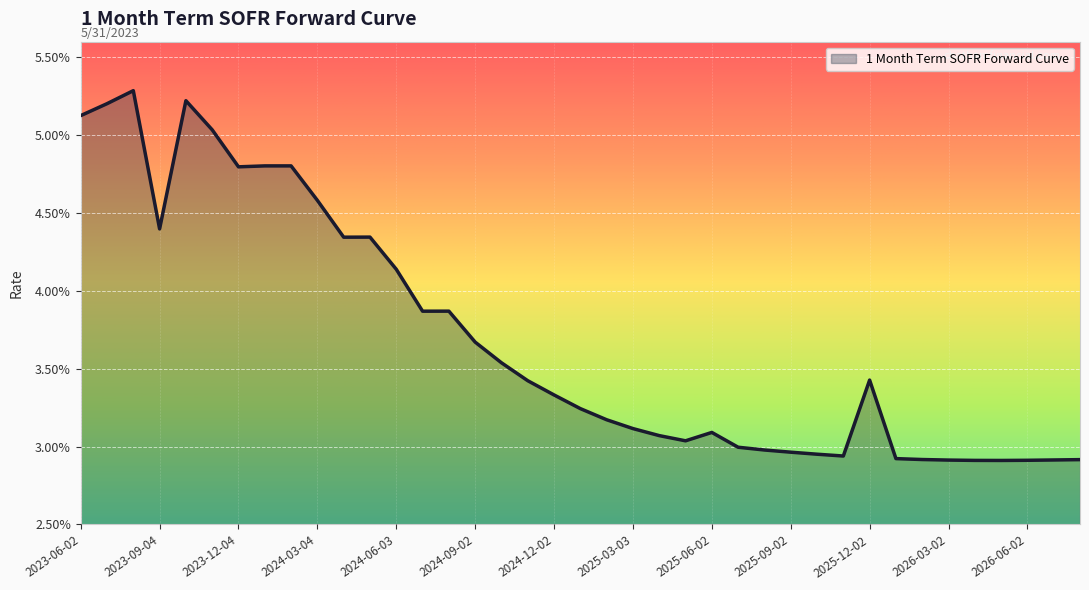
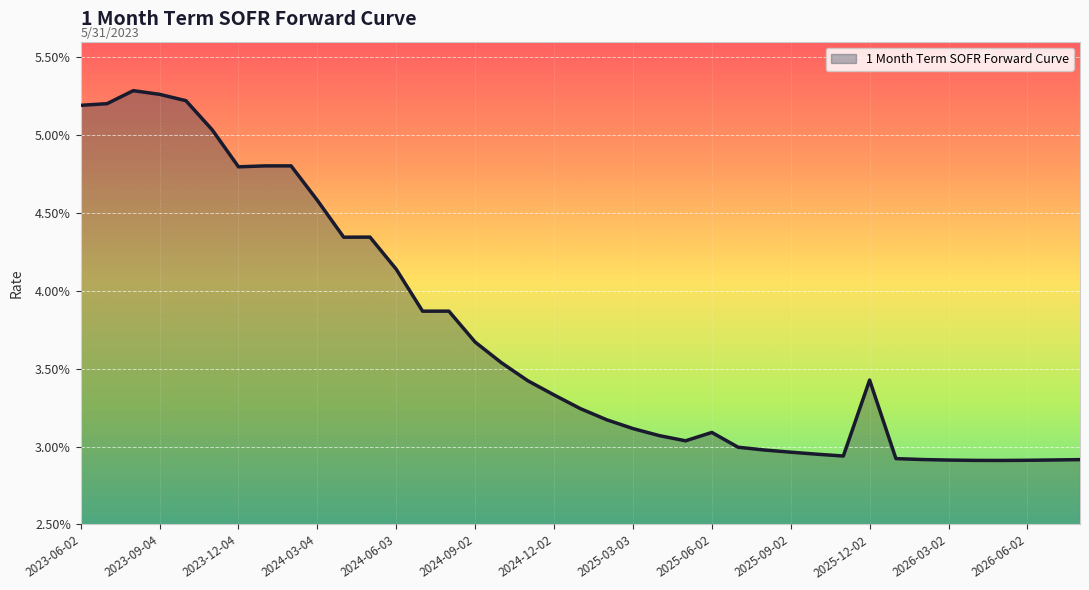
  {
-   "2023-06-02": "5.13%",
-   "2023-09-04": "4.40%",
+   "2023-06-02": "5.19%",
+   "2023-09-04": "5.26%",
    "2023-12-04": "4.80%",
    "2024-03-04": "4.58%",
    "2024-06-03": "4.14%",
    "2024-09-02": "3.67%",
    "2024-12-02": "3.33%",
    "2025-03-03": "3.12%",
    "2025-06-02": "3.09%",
    "2025-09-02": "2.96%",
    "2025-12-02": "3.43%",
    "2026-03-02": "2.91%",
    "2026-06-02": "2.91%"
  }
